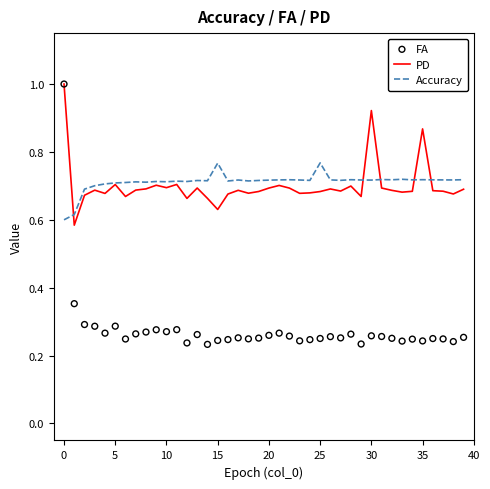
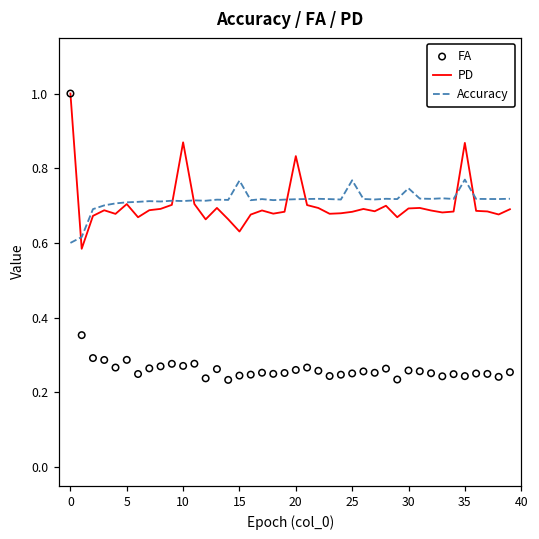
  {
    "PD": {
-     "10": 0.69,
+     "10": 0.87,
      "15": 0.63,
-     "20": 0.69,
+     "20": 0.83,
      "25": 0.68,
-     "30": 0.92,
+     "30": 0.69,
      "35": 0.87
    },
    "Accuracy": {
      "0": 0.60,
      "10": 0.71,
      "15": 0.77,
      "20": 0.72,
      "25": 0.77,
-     "30": 0.72,
-     "35": 0.72
+     "30": 0.75,
+     "35": 0.77
    }
  }
